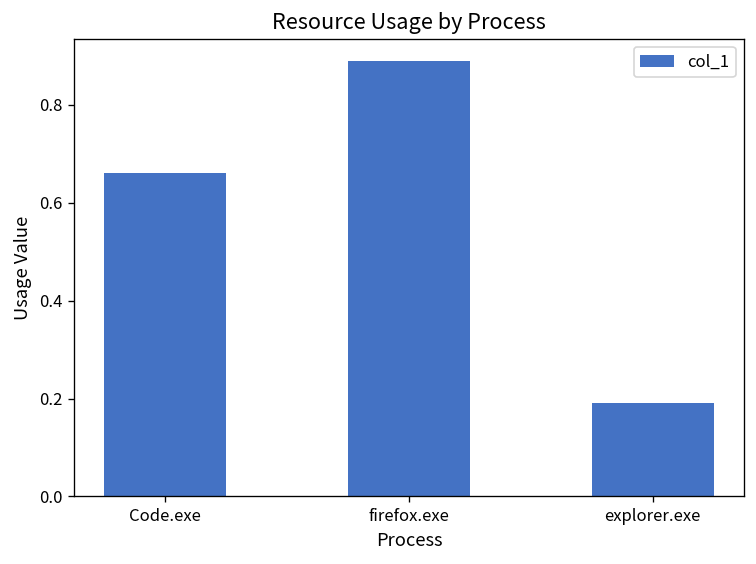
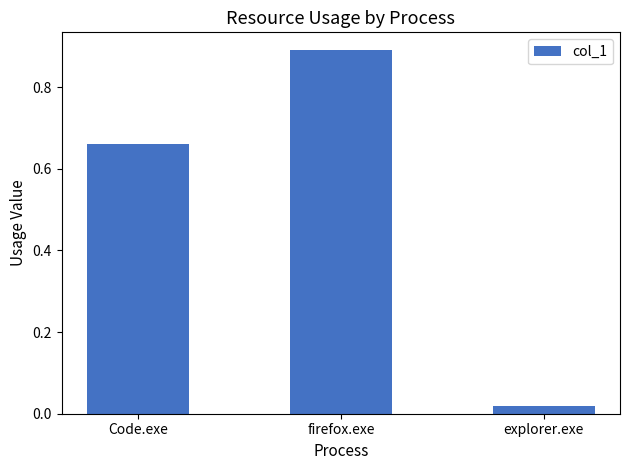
  {
    "Code.exe": 0.66,
    "firefox.exe": 0.89,
-   "explorer.exe": 0.19
+   "explorer.exe": 0.02
  }
